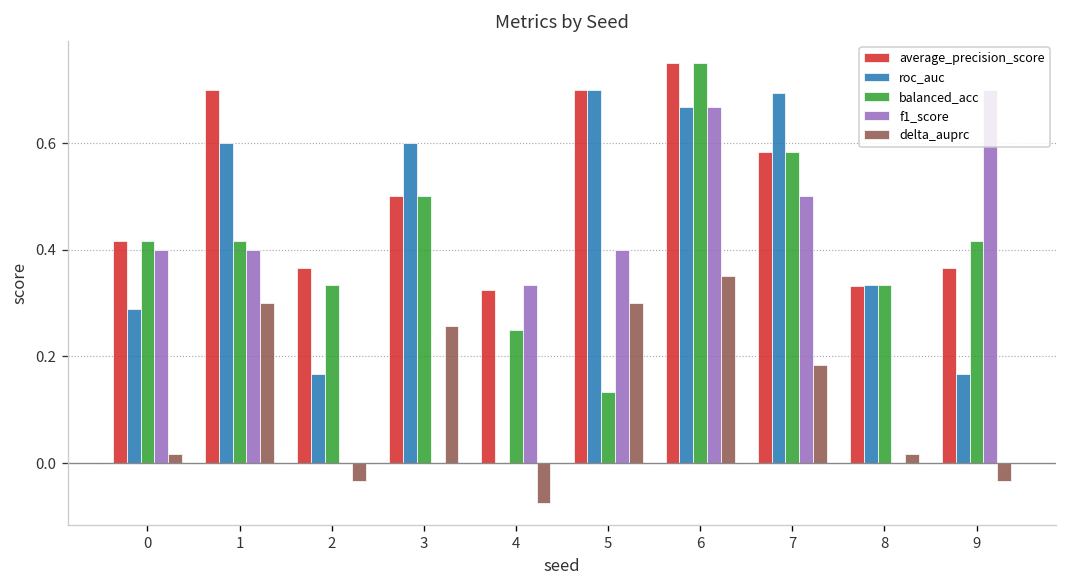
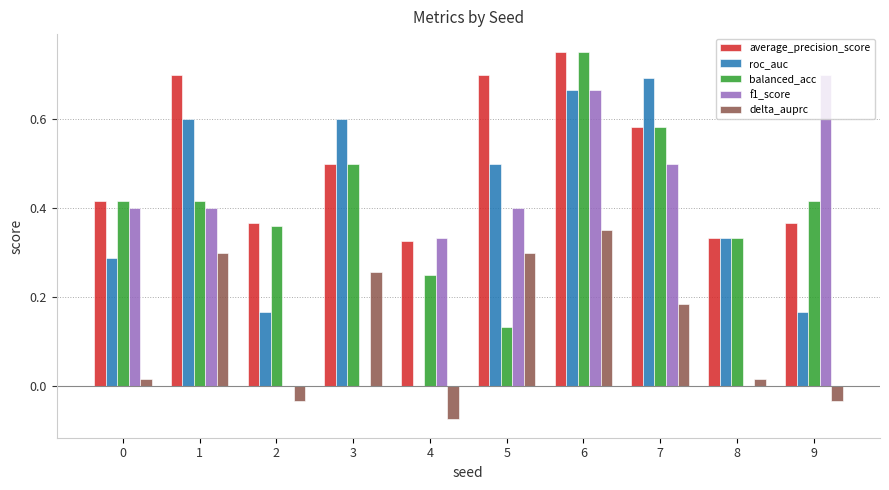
  {
    "average_precision_score": {
      "0": 0.42,
      "1": 0.70,
      "2": 0.37,
      "3": 0.50,
      "4": 0.33,
      "5": 0.70,
      "6": 0.75,
      "7": 0.58,
      "8": 0.33,
      "9": 0.37
    },
    "roc_auc": {
      "0": 0.29,
      "1": 0.6,
      "2": 0.17,
      "3": 0.6,
      "4": 0.0,
-     "5": 0.7,
+     "5": 0.5,
      "6": 0.67,
      "7": 0.69,
      "8": 0.33,
      "9": 0.17
    },
    "balanced_acc": {
      "0": 0.42,
      "1": 0.42,
-     "2": 0.33,
+     "2": 0.36,
      "3": 0.50,
      "4": 0.25,
      "5": 0.13,
      "6": 0.75,
      "7": 0.58,
      "8": 0.33,
      "9": 0.42
    },
    "f1_score": {
      "0": 0.40,
      "1": 0.40,
      "2": 0.00,
      "3": 0.00,
      "4": 0.33,
      "5": 0.40,
      "6": 0.67,
      "7": 0.50,
      "8": 0.00
    },
    "delta_auprc": {
      "0": 0.02,
      "1": 0.30,
      "2": -0.03,
      "3": 0.26,
      "4": -0.08,
      "5": 0.30,
      "6": 0.35,
      "7": 0.18,
      "8": 0.02,
      "9": -0.03
    }
  }
